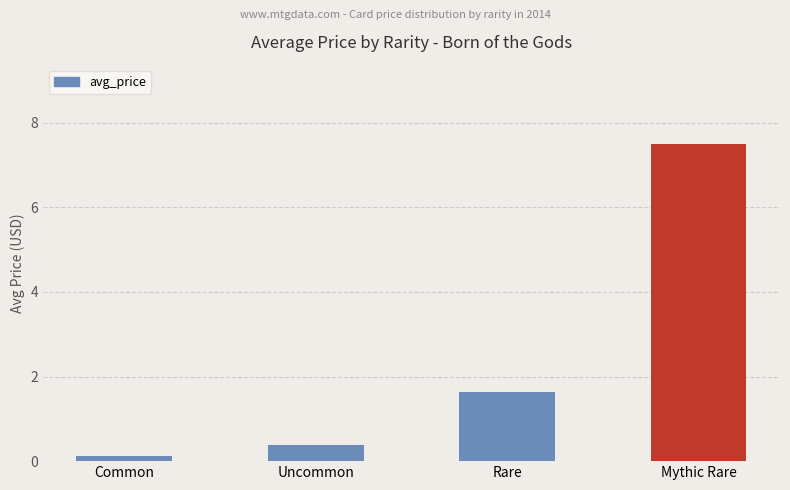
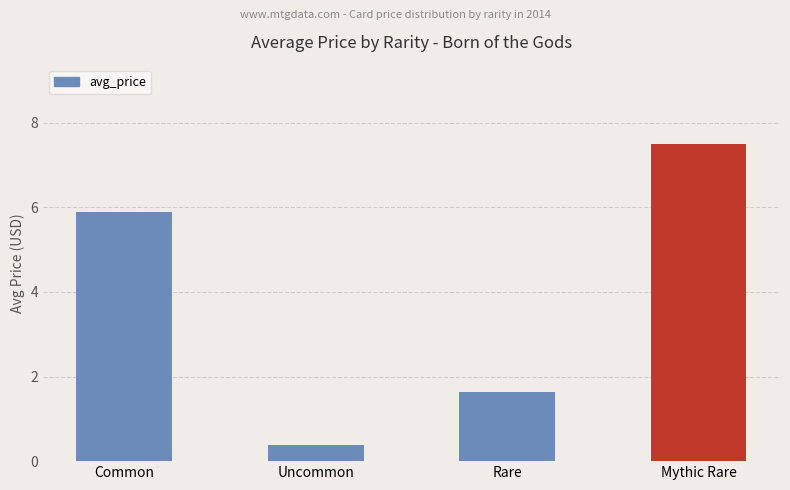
  {
-   "Common": 0.1,
+   "Common": 5.9,
    "Uncommon": 0.4,
    "Rare": 1.6,
    "Mythic Rare": 7.5
  }
